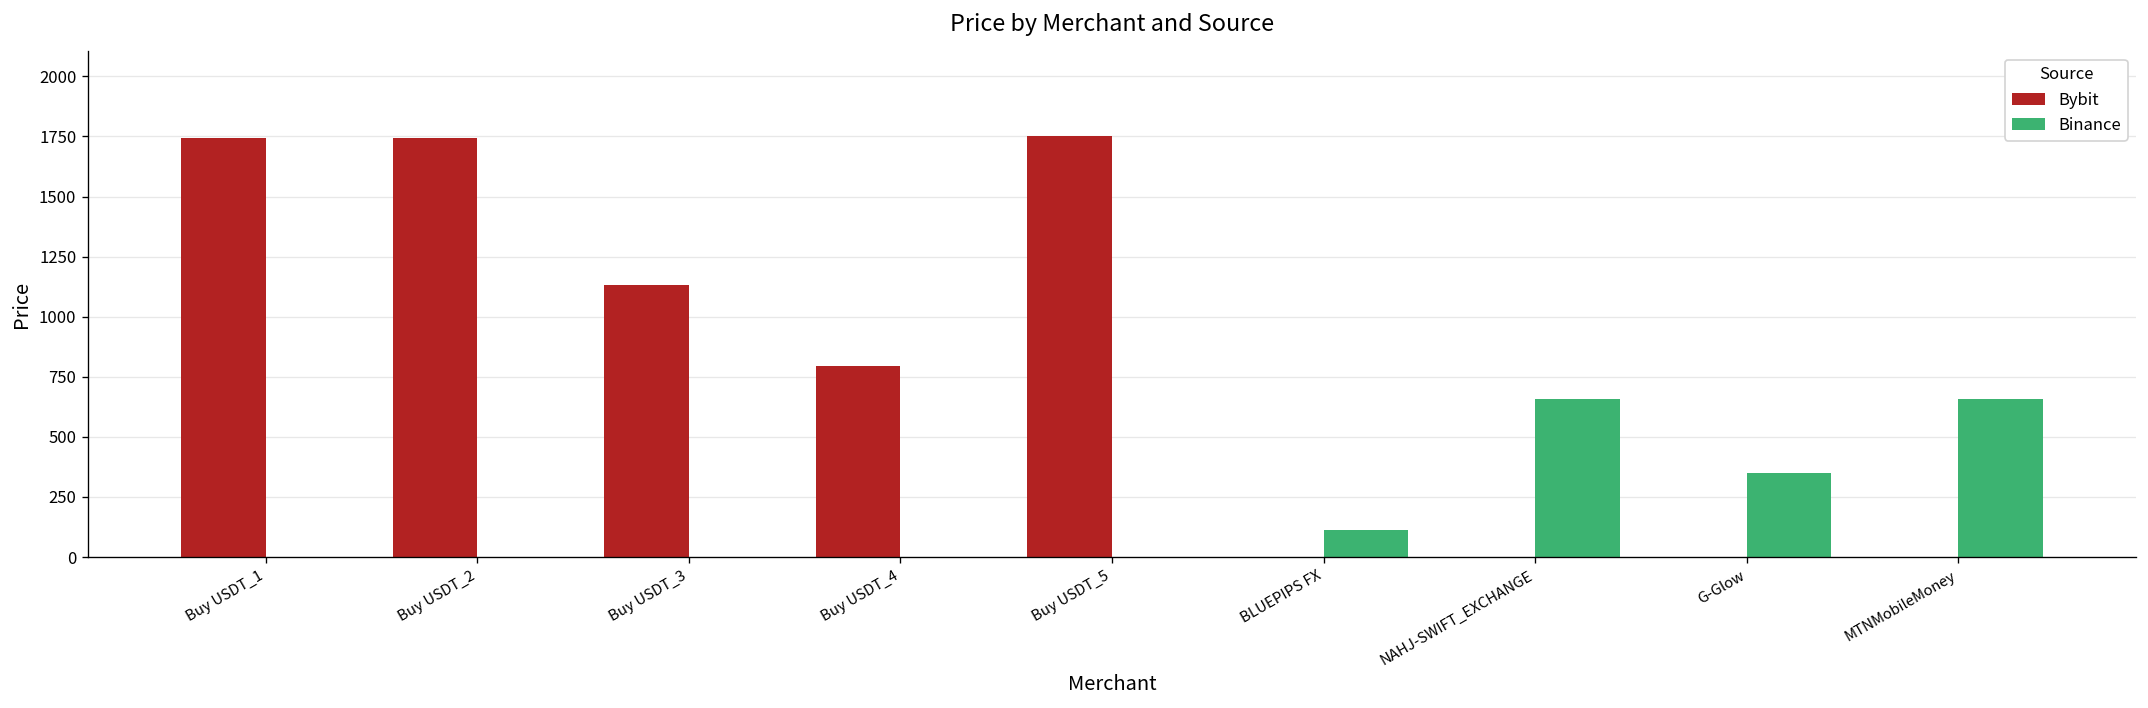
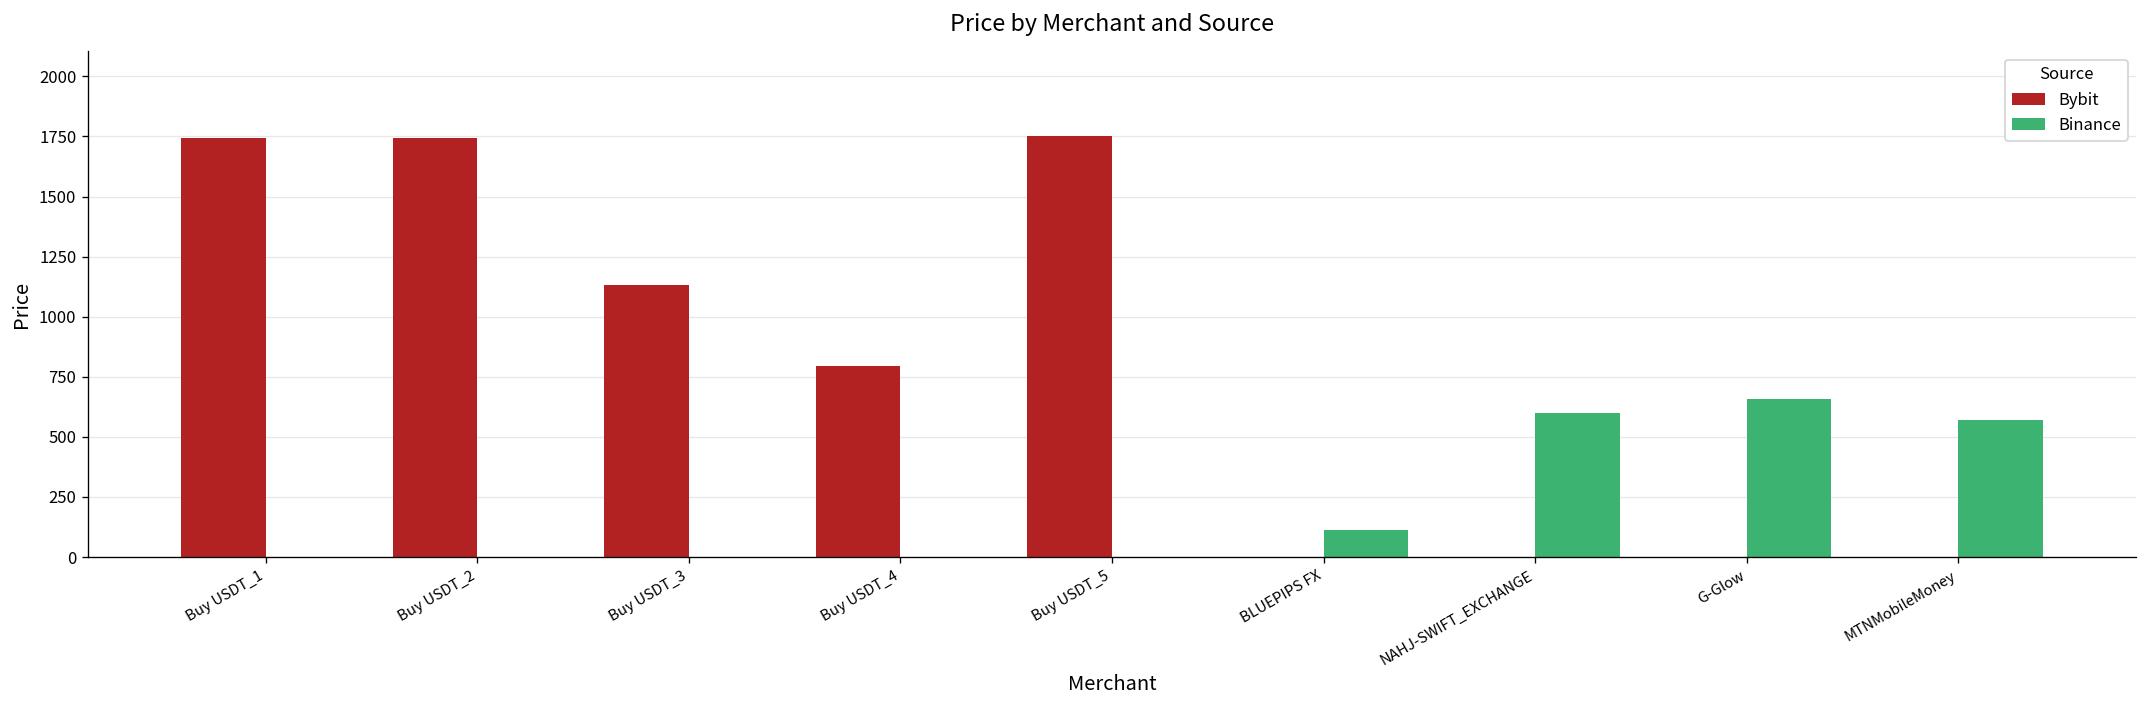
  {
    "Bybit": {
      "Buy USDT_1": 1740,
      "Buy USDT_2": 1750,
      "Buy USDT_3": 1130,
      "Buy USDT_4": 800,
      "Buy USDT_5": 1750,
      "BLUEPIPS FX": 0,
      "NAHJ-SWIFT_EXCHANGE": 0,
      "G-Glow": 0,
      "MTNMobileMoney": 0
    },
    "Binance": {
      "Buy USDT_1": 0,
      "Buy USDT_2": 0,
      "Buy USDT_3": 0,
      "Buy USDT_4": 0,
      "Buy USDT_5": 0,
      "BLUEPIPS FX": 110,
-     "NAHJ-SWIFT_EXCHANGE": 660,
-     "G-Glow": 350,
-     "MTNMobileMoney": 660
+     "NAHJ-SWIFT_EXCHANGE": 600,
+     "G-Glow": 660,
+     "MTNMobileMoney": 570
    }
  }
